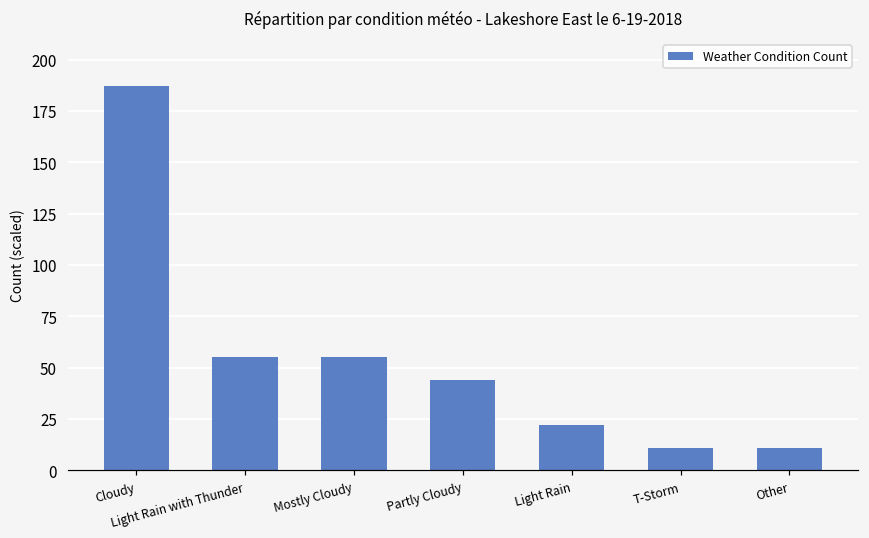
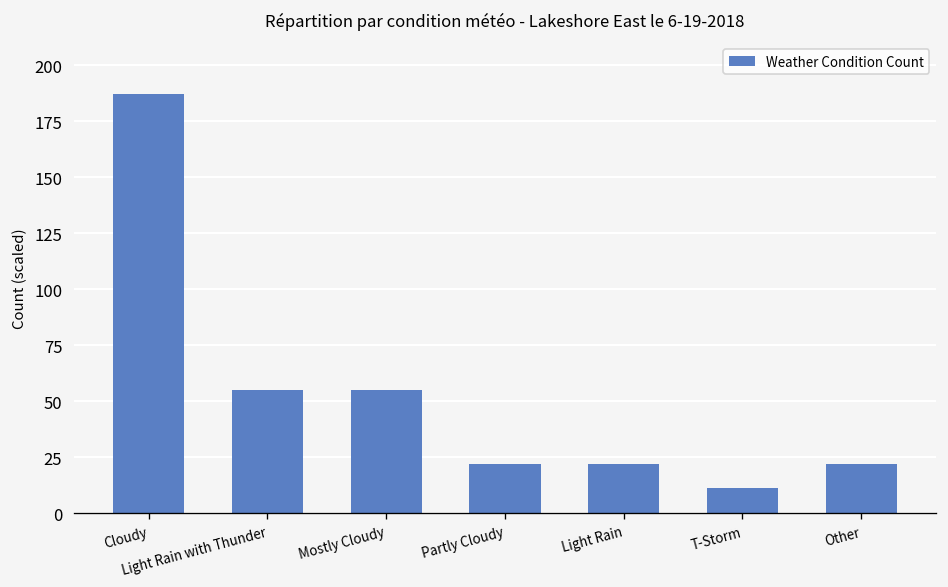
  {
    "Cloudy": 187,
    "Light Rain with Thunder": 55,
    "Mostly Cloudy": 55,
-   "Partly Cloudy": 44,
+   "Partly Cloudy": 22,
    "Light Rain": 22,
    "T-Storm": 11,
-   "Other": 11
+   "Other": 22
  }
